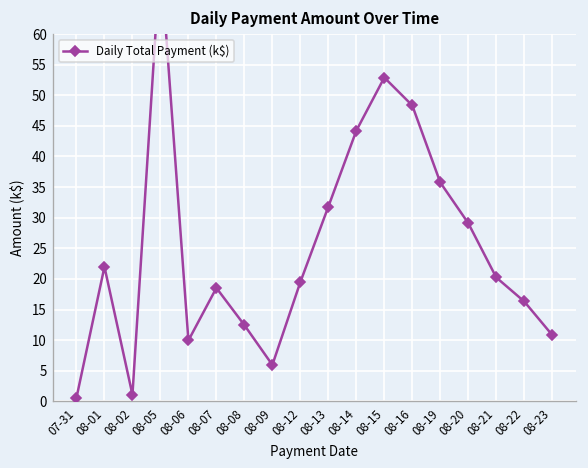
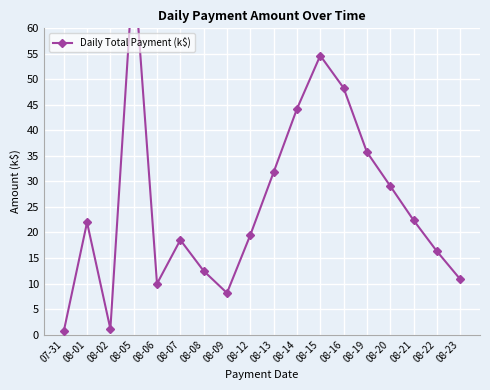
  {
    "07-31": 1,
    "08-01": 22,
    "08-02": 1,
    "08-06": 10,
    "08-07": 19,
    "08-08": 12,
-   "08-09": 6,
+   "08-09": 8,
    "08-12": 19,
    "08-13": 32,
    "08-14": 44,
-   "08-15": 53,
+   "08-15": 55,
    "08-16": 48,
    "08-19": 36,
    "08-20": 29,
-   "08-21": 20,
+   "08-21": 22,
    "08-22": 16,
    "08-23": 11
  }
